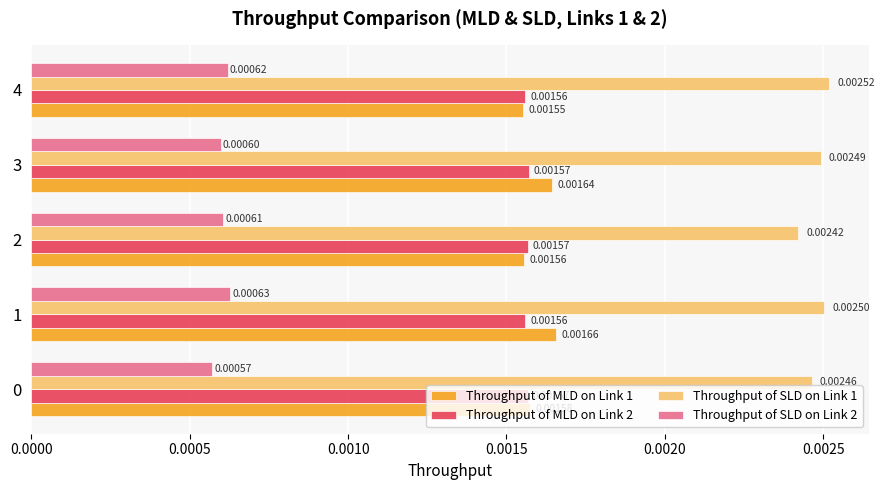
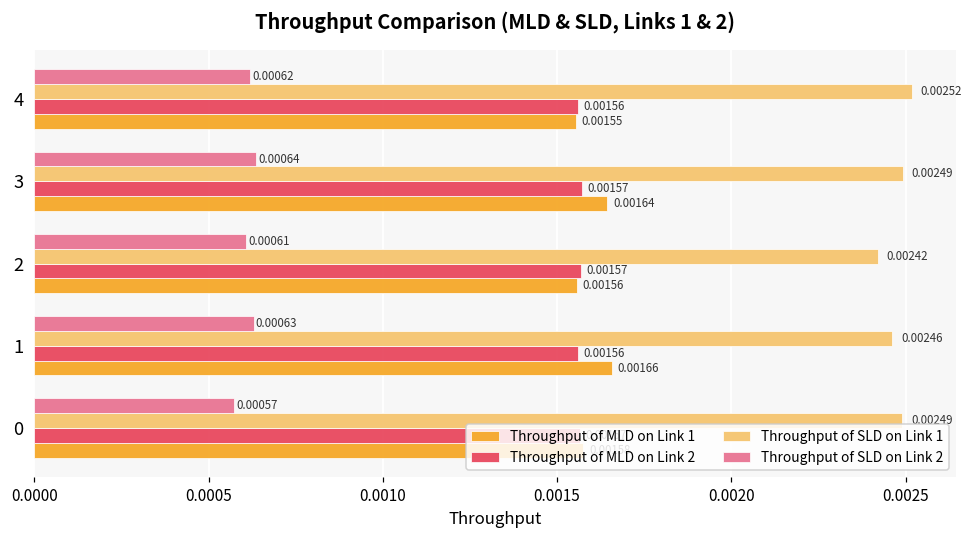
  {
    "Throughput of MLD on Link 1": {
      "4": 0.00155,
      "3": 0.00164,
      "2": 0.00156,
      "1": 0.00166
    },
    "Throughput of MLD on Link 2": {
      "4": 0.00156,
      "3": 0.00157,
      "2": 0.00157,
      "1": 0.00156
    },
    "Throughput of SLD on Link 1": {
      "4": 0.00252,
      "3": 0.00249,
      "2": 0.00242,
-     "1": 0.00250,
-     "0": 0.00246
+     "1": 0.00246,
+     "0": 0.00249
    },
    "Throughput of SLD on Link 2": {
      "4": 0.00062,
-     "3": 0.00060,
+     "3": 0.00064,
      "2": 0.00061,
      "1": 0.00063,
      "0": 0.00057
    }
  }
